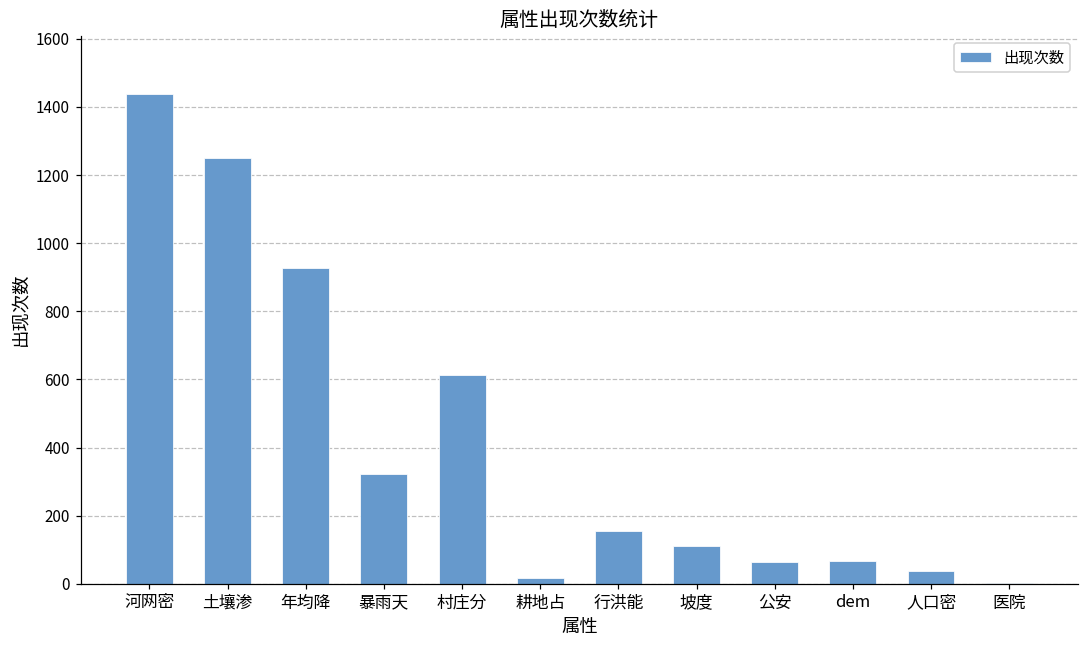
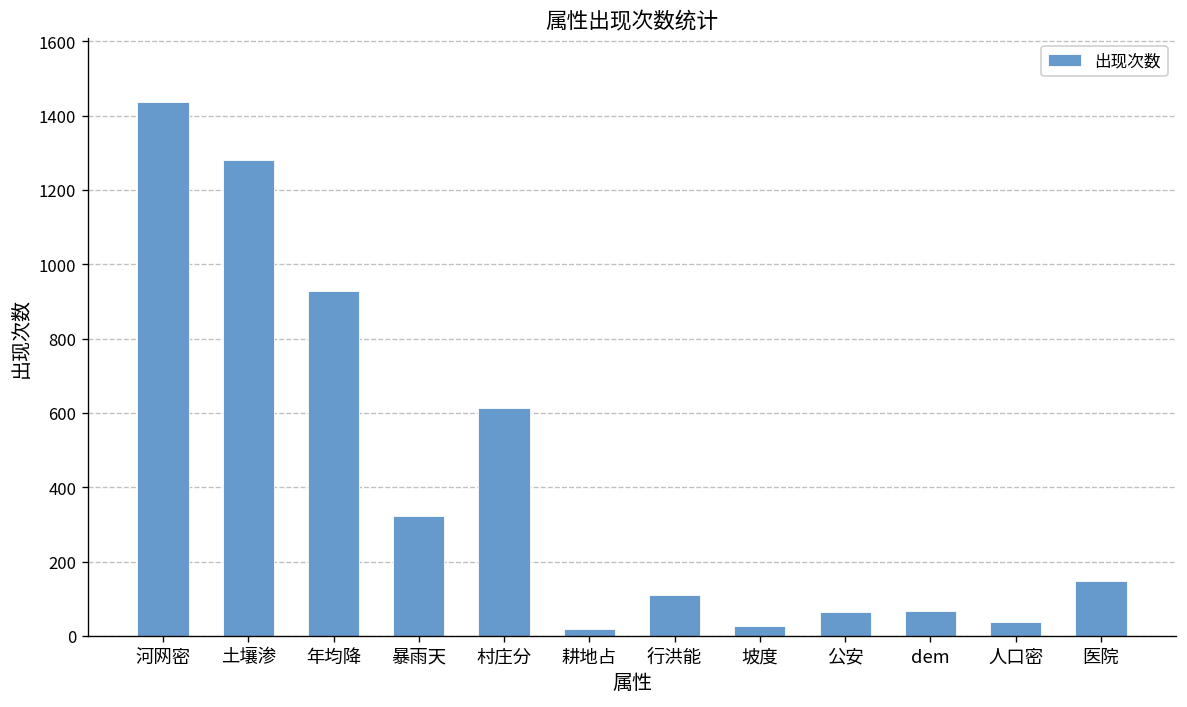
  {
    "河网密": 1440,
-   "土壤渗": 1250,
+   "土壤渗": 1280,
    "年均降": 930,
    "暴雨天": 320,
    "村庄分": 610,
    "耕地占": 20,
-   "行洪能": 150,
-   "坡度": 110,
+   "行洪能": 110,
+   "坡度": 30,
    "公安": 60,
    "dem": 70,
    "人口密": 40,
-   "医院": 0
+   "医院": 150
  }
